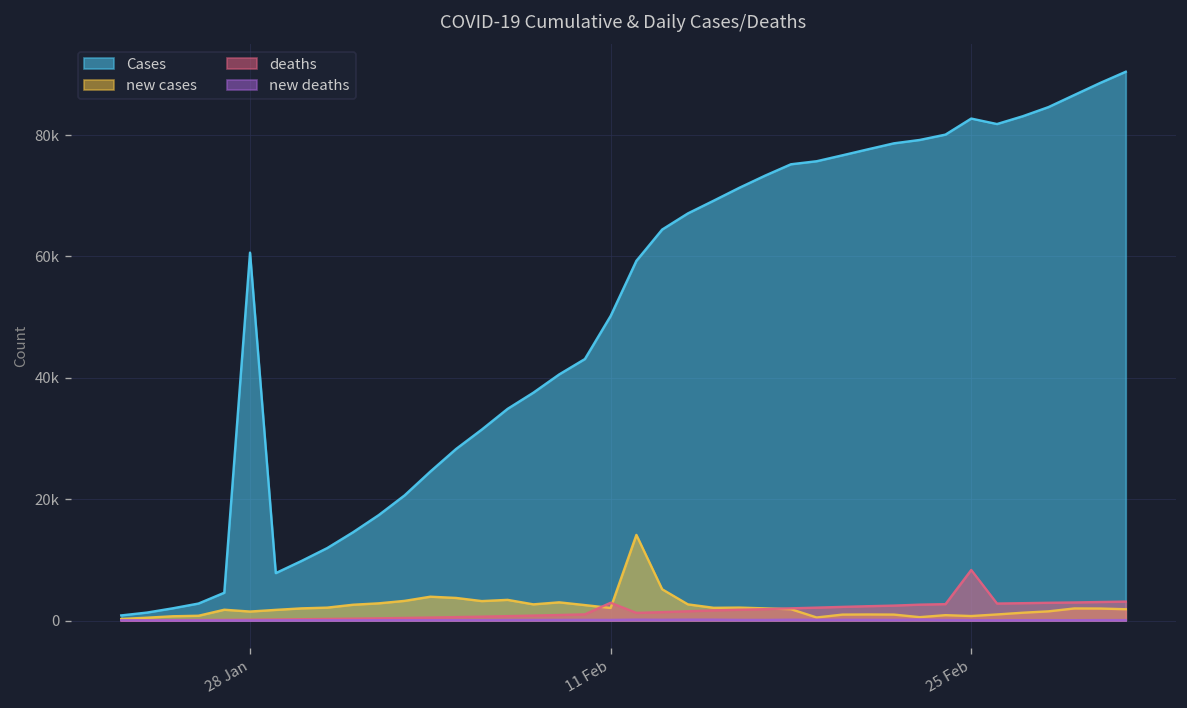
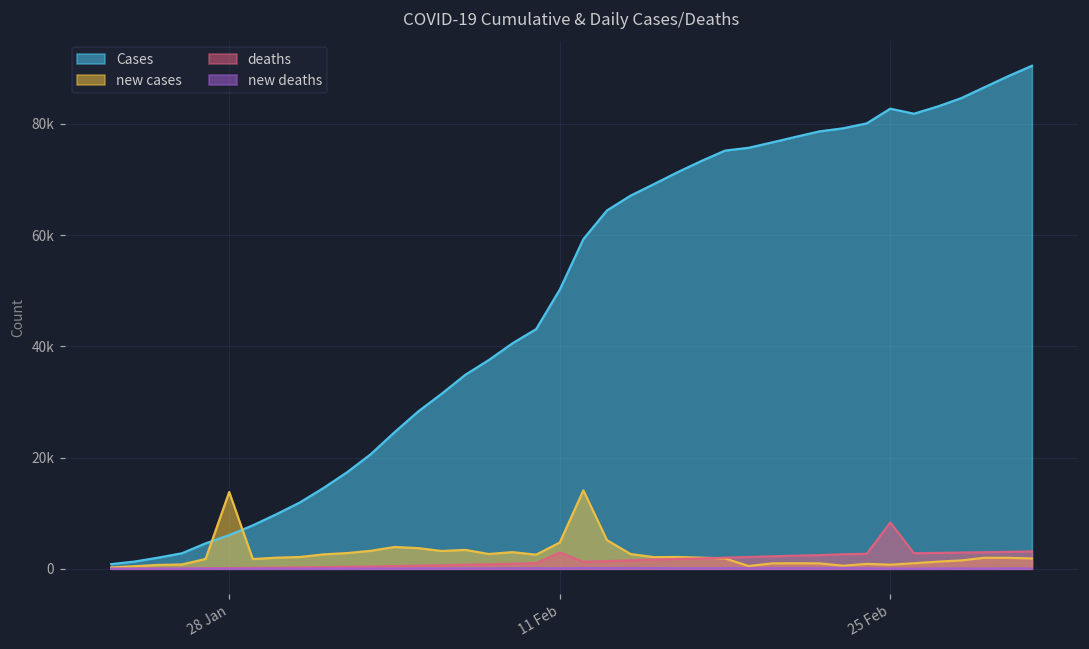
  {
    "Cases": {
-     "28 Jan": 61000,
+     "28 Jan": 6000,
      "11 Feb": 50000,
      "25 Feb": 83000
    },
    "new cases": {
-     "28 Jan": 1000,
-     "11 Feb": 2000,
+     "28 Jan": 14000,
+     "11 Feb": 5000,
      "25 Feb": 1000
    },
    "deaths": {
      "11 Feb": 3000,
      "25 Feb": 8000
    },
    "new deaths": {
      "11 Feb": 0,
      "25 Feb": 0
    }
  }
